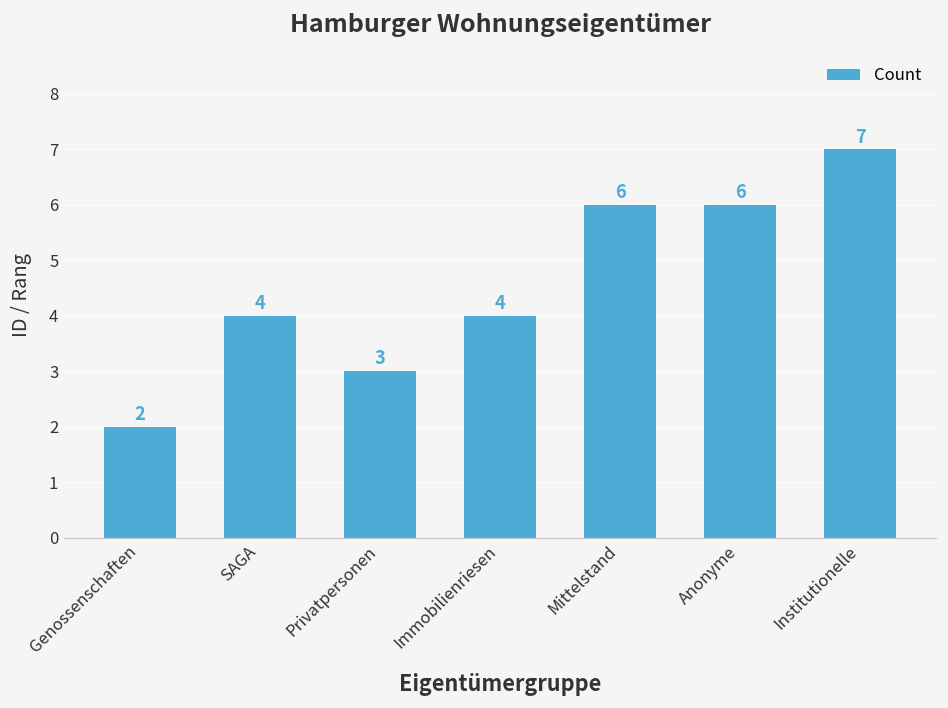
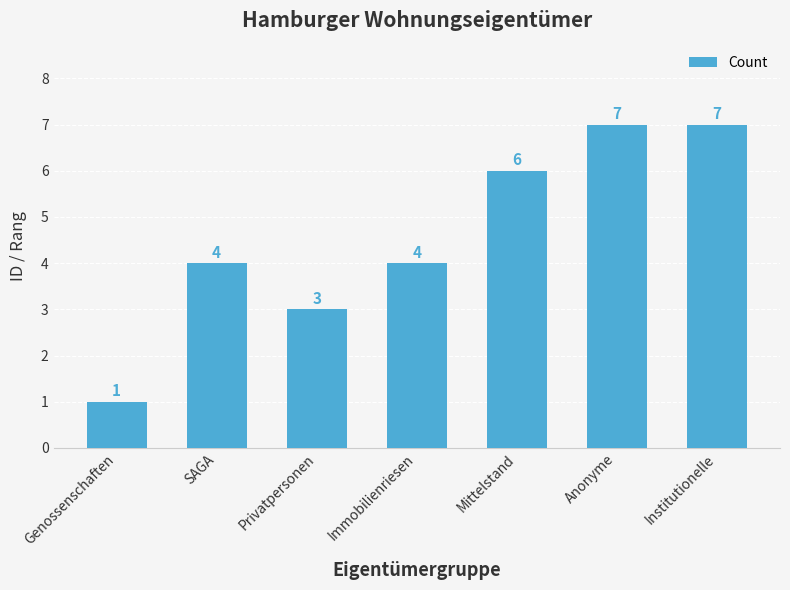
  {
-   "Genossenschaften": 2,
+   "Genossenschaften": 1,
    "SAGA": 4,
    "Privatpersonen": 3,
    "Immobilienriesen": 4,
    "Mittelstand": 6,
-   "Anonyme": 6,
+   "Anonyme": 7,
    "Institutionelle": 7
  }
